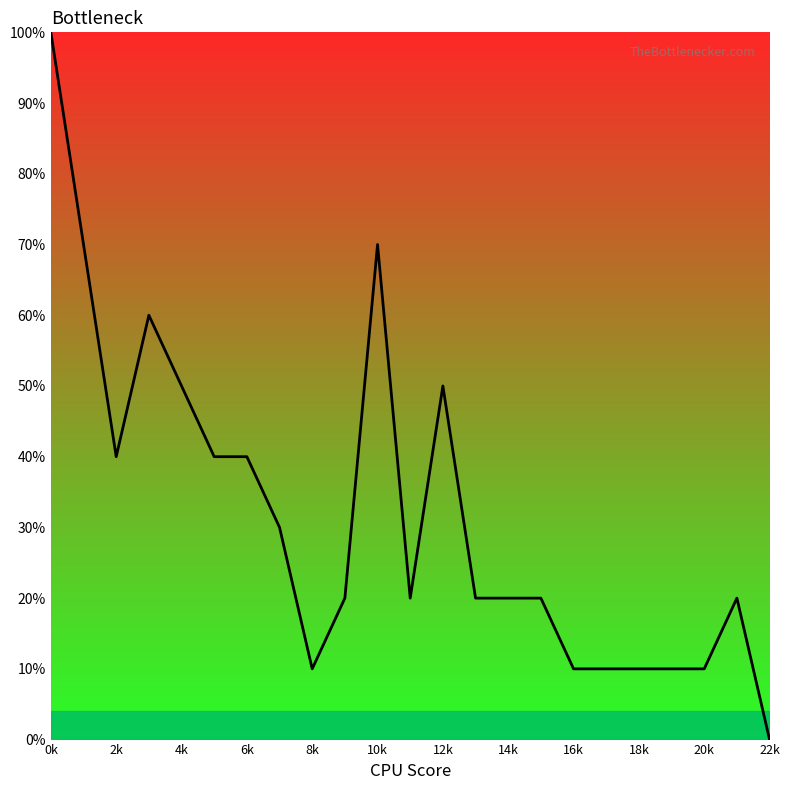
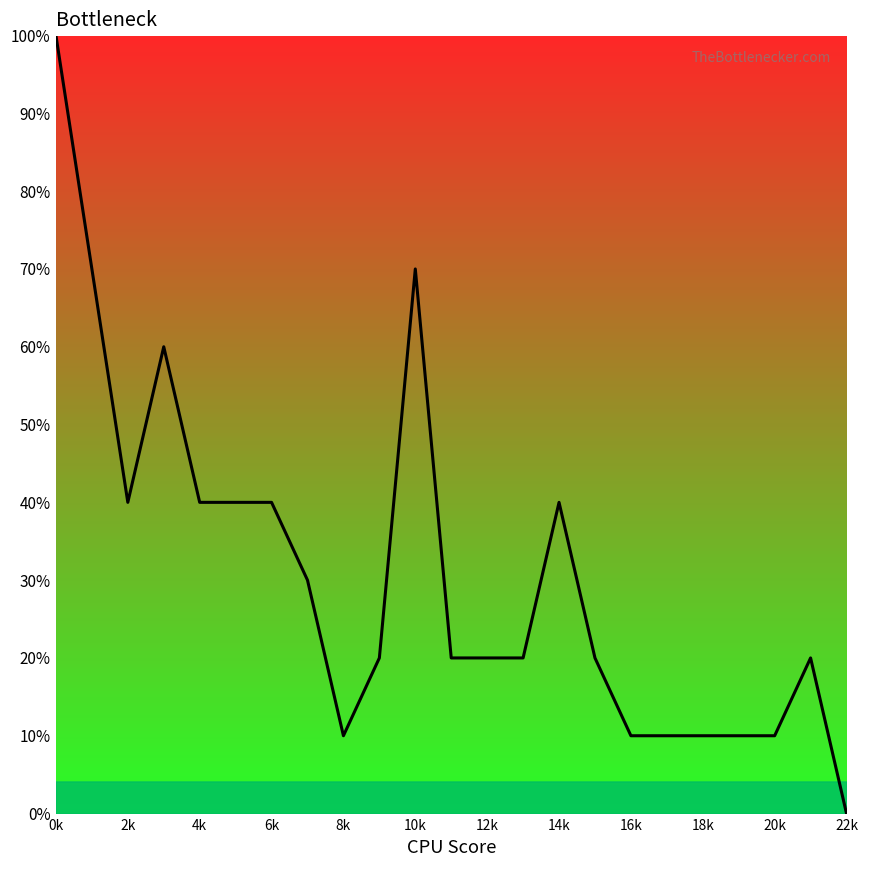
  {
    "0k": "100%",
    "2k": "40%",
-   "4k": "50%",
+   "4k": "40%",
    "6k": "40%",
    "8k": "10%",
    "10k": "70%",
-   "12k": "50%",
-   "14k": "20%",
+   "12k": "20%",
+   "14k": "40%",
    "16k": "10%",
    "18k": "10%",
    "20k": "10%"
  }
